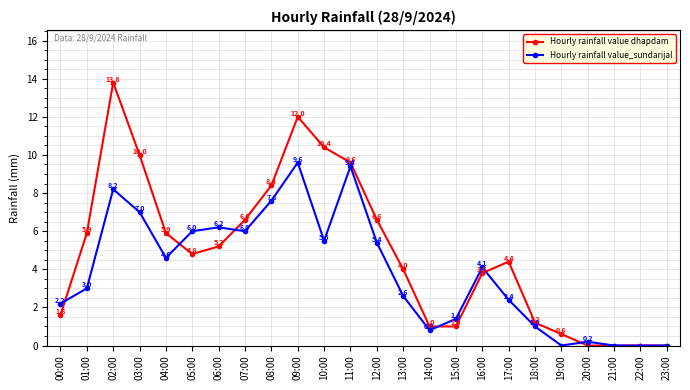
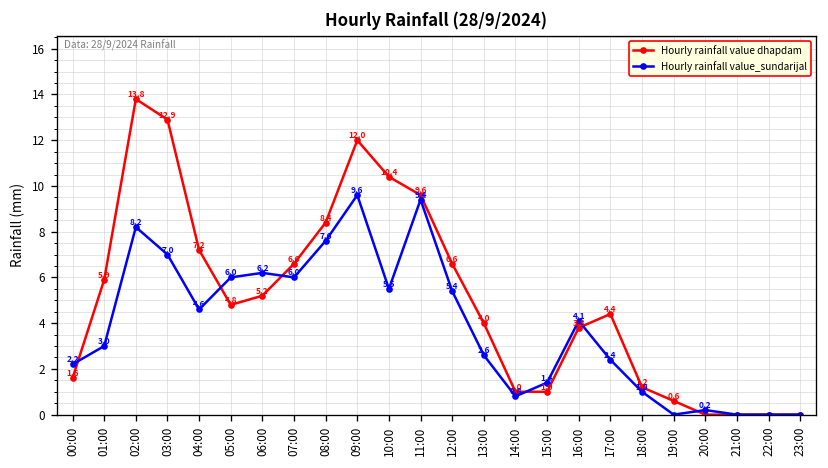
  {
    "Hourly rainfall value dhapdam": {
      "00:00": 1.6,
      "01:00": 5.9,
      "02:00": 13.8,
-     "03:00": 10.0,
-     "04:00": 5.9,
+     "03:00": 12.9,
+     "04:00": 7.2,
      "05:00": 4.8,
      "06:00": 5.2,
      "07:00": 6.6,
      "08:00": 8.4,
      "09:00": 12.0,
      "10:00": 10.4,
      "12:00": 6.6,
      "13:00": 4.0,
      "17:00": 4.4,
      "19:00": 0.6
    },
    "Hourly rainfall value_sundarijal": {
      "00:00": 2.2,
      "01:00": 3.0,
      "02:00": 8.2,
      "03:00": 7.0,
      "04:00": 4.6,
      "05:00": 6.0,
      "06:00": 6.2,
      "07:00": 6.0,
      "08:00": 7.6,
      "09:00": 9.6,
      "10:00": 5.5,
      "12:00": 5.4,
      "13:00": 2.6,
      "15:00": 1.4,
      "17:00": 2.4,
      "20:00": 0.2
    }
  }
